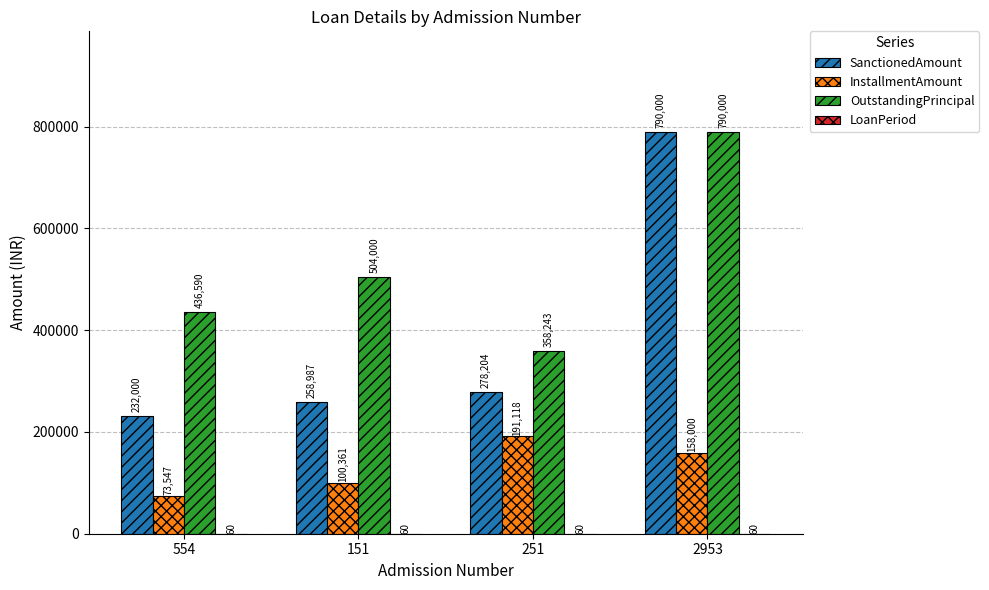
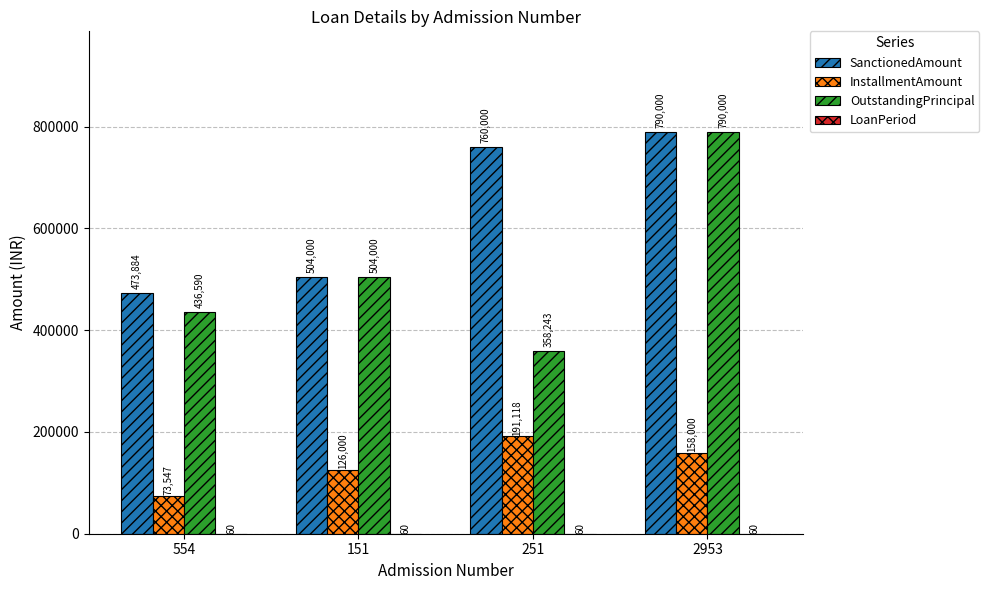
  {
    "SanctionedAmount": {
-     "554": "232,000",
-     "151": "258,987",
-     "251": "278,204",
+     "554": "473,884",
+     "151": "504,000",
+     "251": "760,000",
      "2953": "790,000"
    },
    "InstallmentAmount": {
      "554": "73,547",
-     "151": "100,361",
+     "151": "126,000",
      "251": "191,118",
      "2953": "158,000"
    },
    "OutstandingPrincipal": {
      "554": "436,590",
      "151": "504,000",
      "251": "358,243",
      "2953": "790,000"
    },
    "LoanPeriod": {
      "554": "60",
      "151": "60",
      "251": "60",
      "2953": "60"
    }
  }
